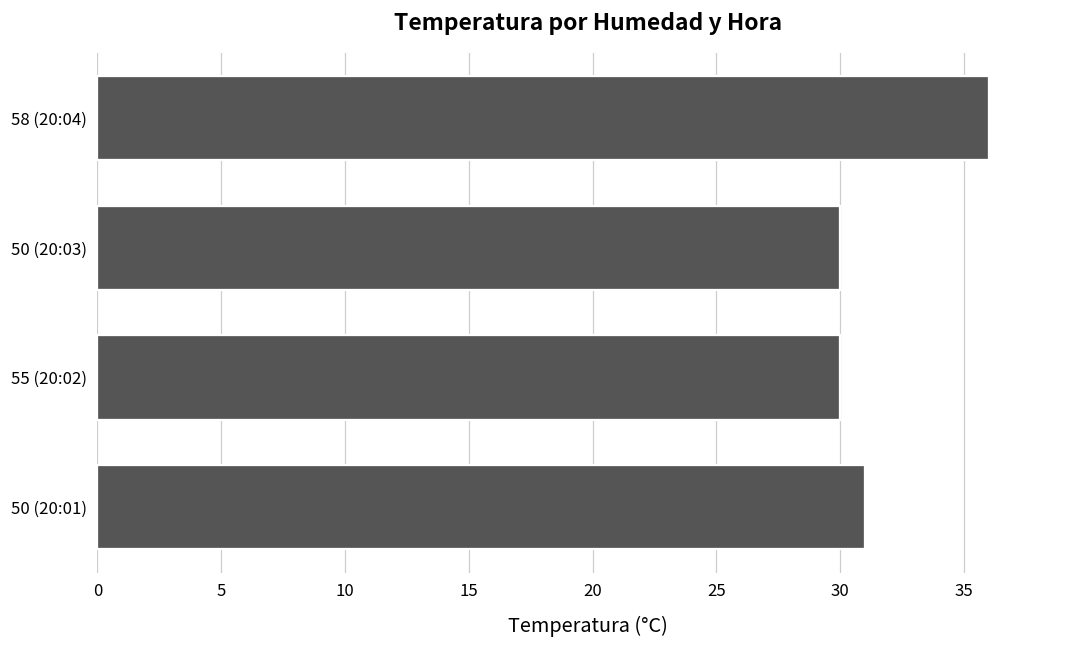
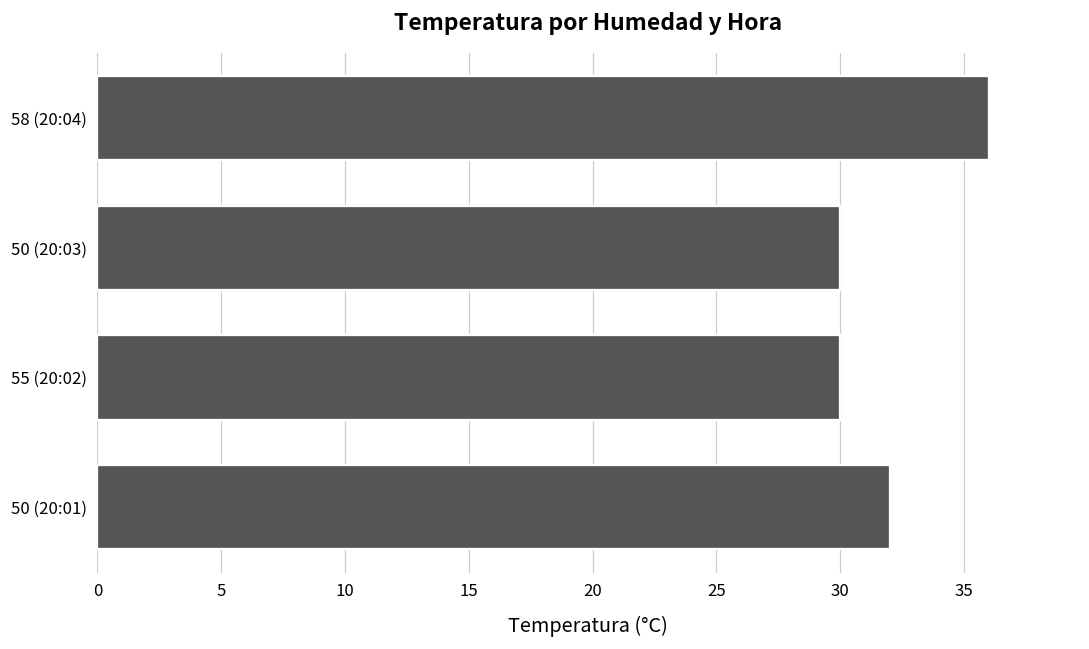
  {
    "58 (20:04)": 36,
    "50 (20:03)": 30,
    "55 (20:02)": 30,
-   "50 (20:01)": 31
+   "50 (20:01)": 32
  }
